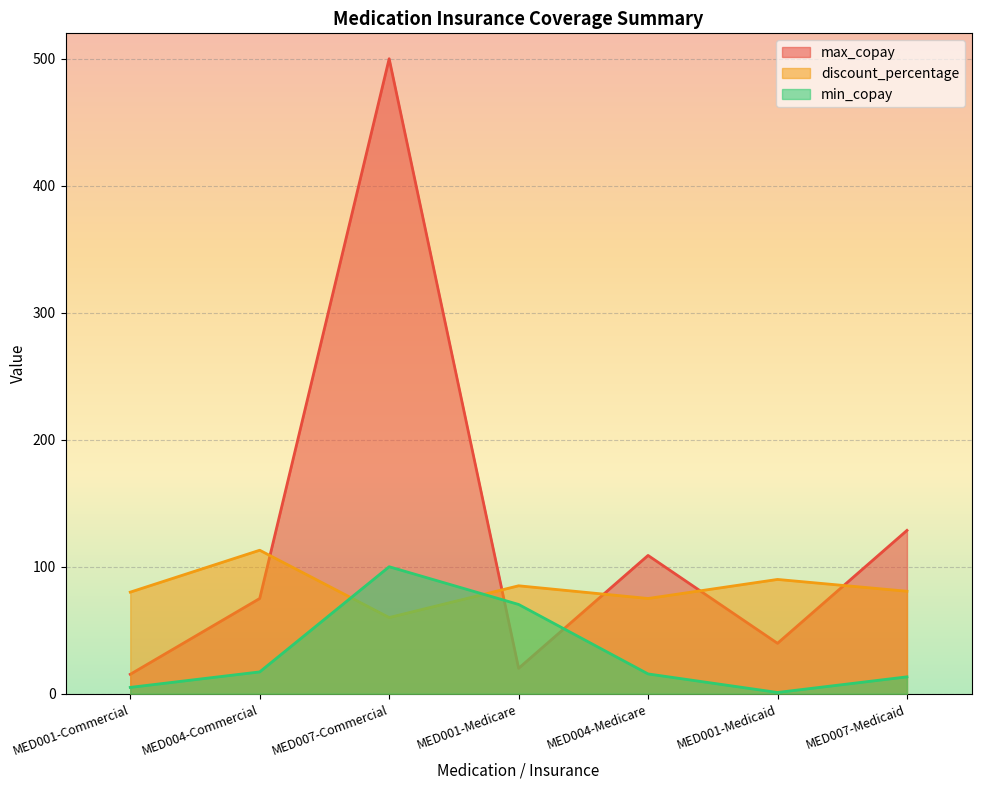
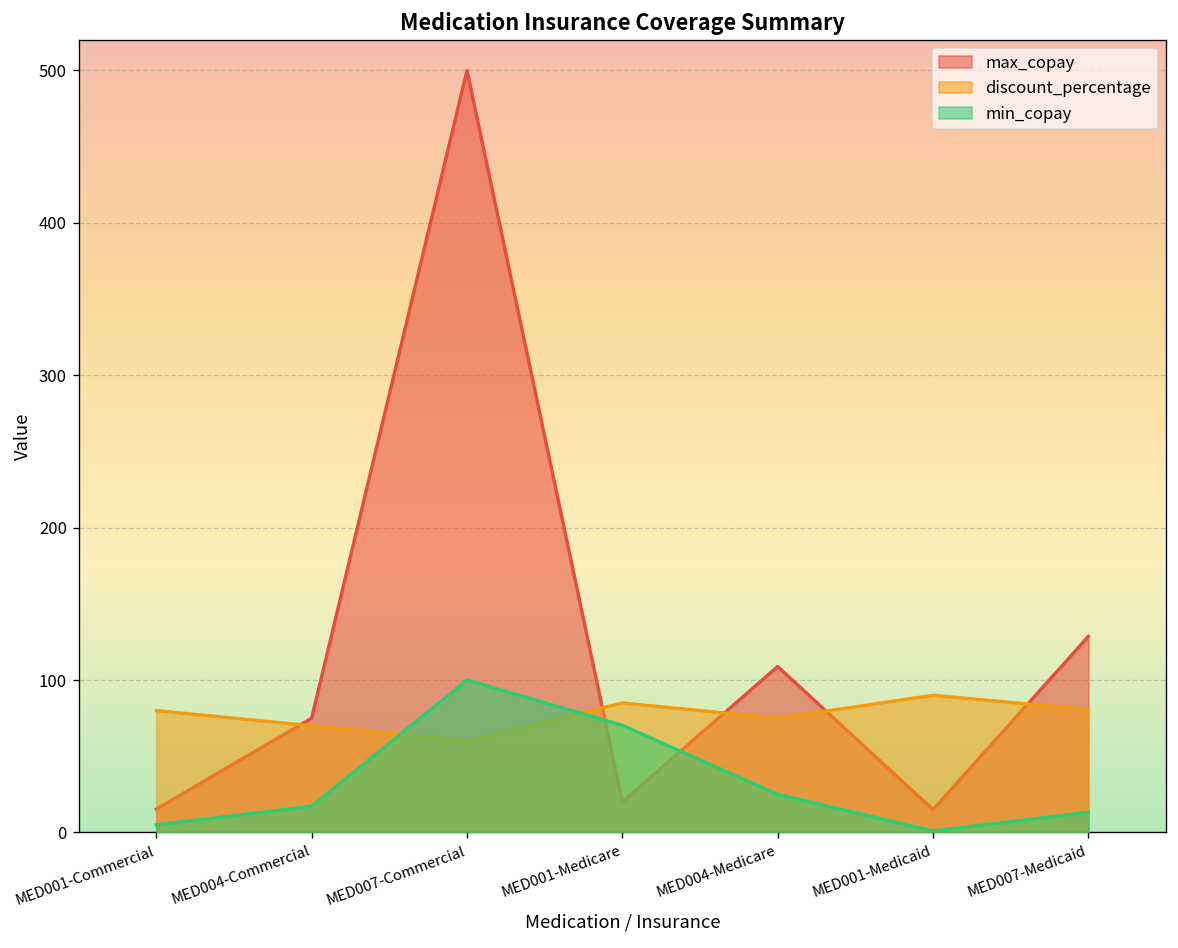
  {
    "max_copay": {
      "MED001-Commercial": 15,
      "MED004-Commercial": 75,
      "MED007-Commercial": 500,
      "MED001-Medicare": 20,
      "MED004-Medicare": 109,
-     "MED001-Medicaid": 40,
+     "MED001-Medicaid": 15,
      "MED007-Medicaid": 129
    },
    "discount_percentage": {
      "MED001-Commercial": 80,
-     "MED004-Commercial": 113,
+     "MED004-Commercial": 70,
      "MED007-Commercial": 60,
      "MED001-Medicare": 85,
      "MED004-Medicare": 75,
      "MED001-Medicaid": 90,
      "MED007-Medicaid": 81
    },
    "min_copay": {
      "MED001-Commercial": 5,
      "MED004-Commercial": 17,
      "MED007-Commercial": 100,
      "MED001-Medicare": 70,
-     "MED004-Medicare": 16,
+     "MED004-Medicare": 25,
      "MED001-Medicaid": 1,
      "MED007-Medicaid": 13
    }
  }
